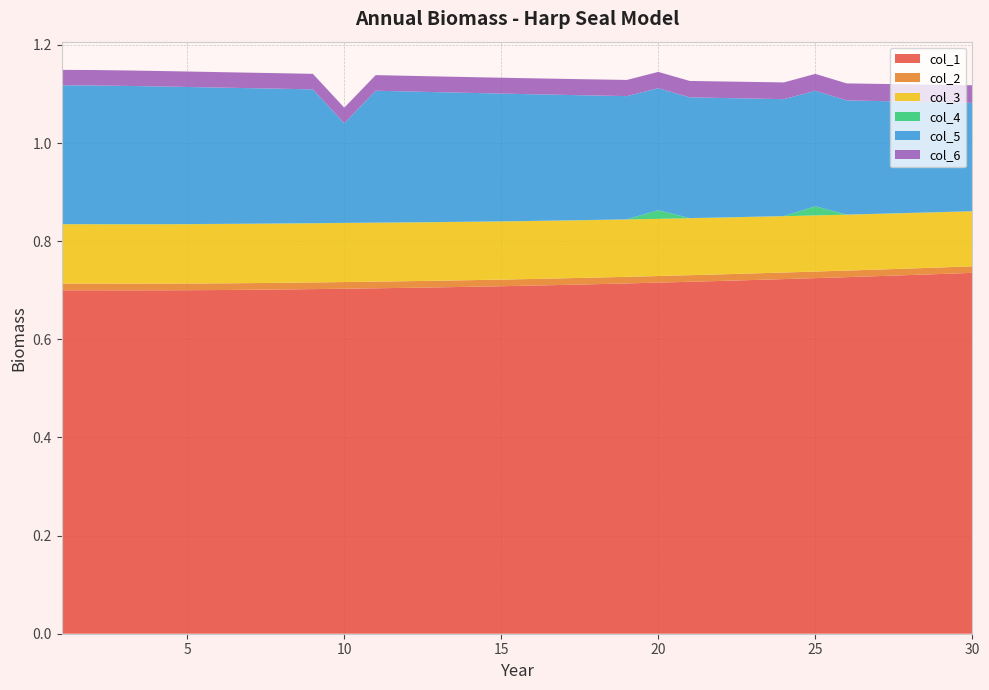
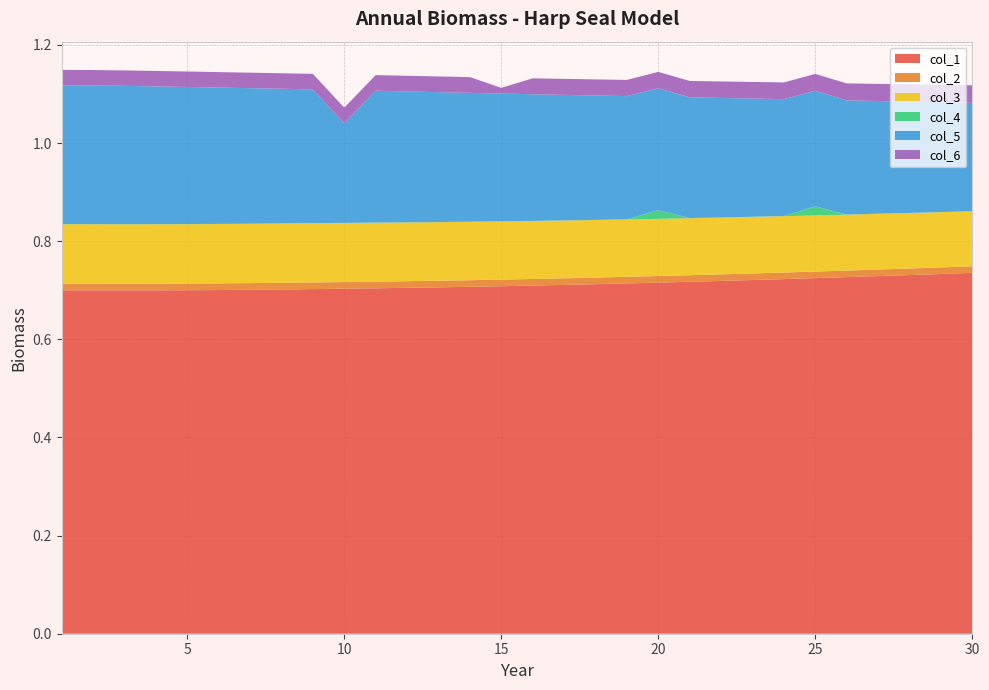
  {
    "col_3": {
      "20": 0.12,
      "25": 0.11
    },
    "col_4": {
      "20": 0.02,
      "25": 0.02
    },
    "col_5": {
      "5": 0.28,
      "10": 0.20,
      "15": 0.26,
      "20": 0.25,
      "25": 0.24,
      "30": 0.22
    },
    "col_6": {
      "5": 0.03,
      "10": 0.03,
-     "15": 0.03,
+     "15": 0.01,
      "20": 0.03,
      "25": 0.03,
      "30": 0.04
    }
  }
